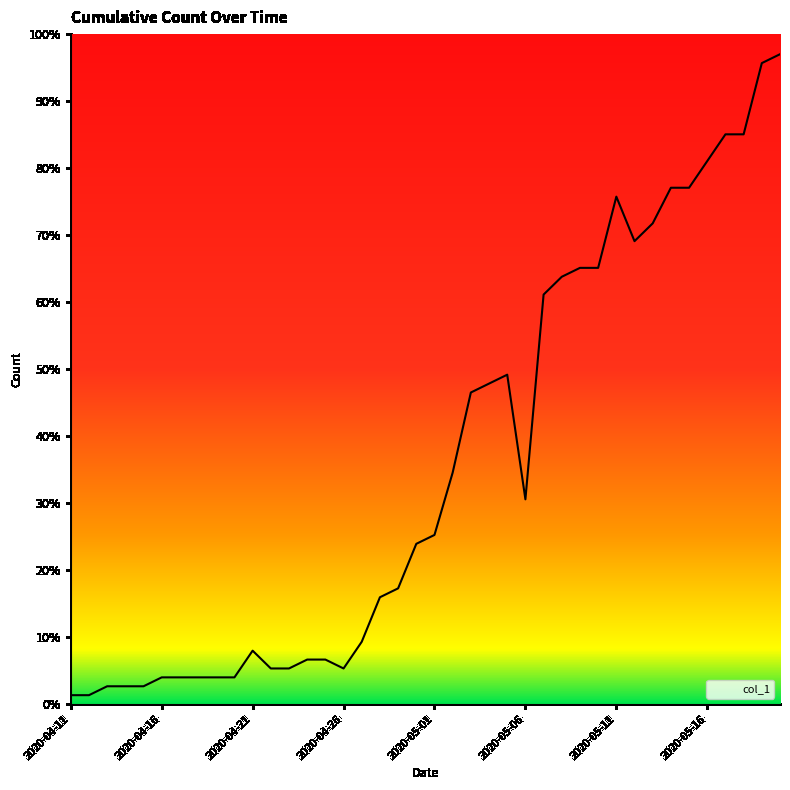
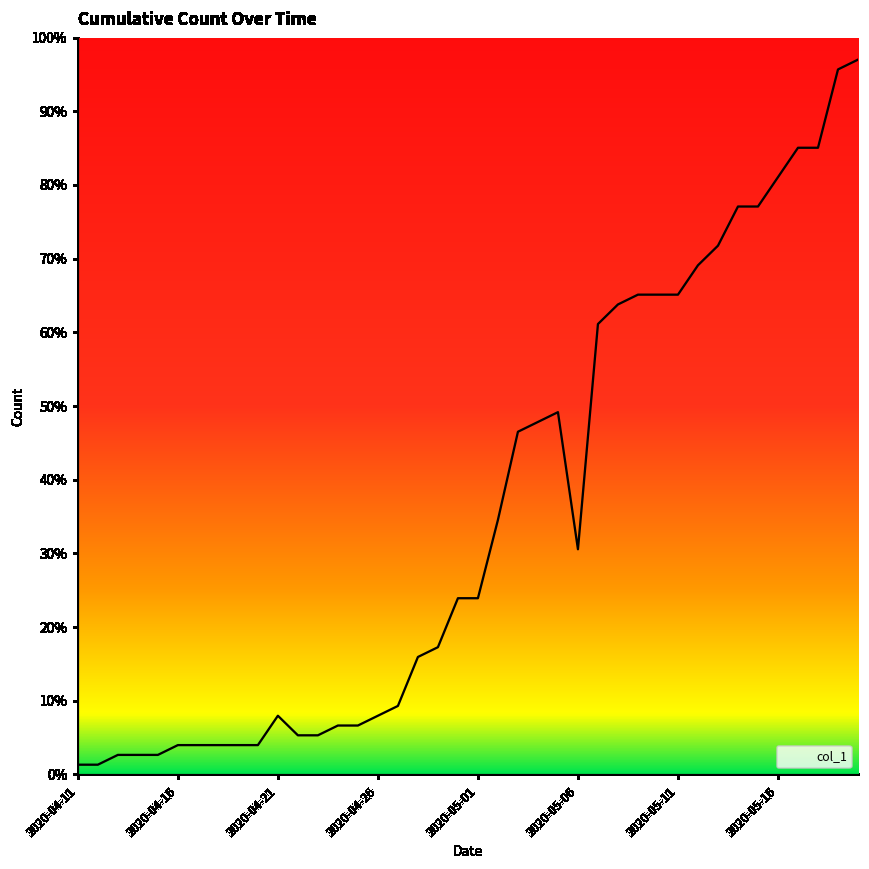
  {
    "2020-04-11": "1%",
    "2020-04-16": "4%",
    "2020-04-21": "8%",
-   "2020-04-26": "5%",
-   "2020-05-01": "25%",
+   "2020-04-26": "8%",
+   "2020-05-01": "24%",
    "2020-05-06": "31%",
-   "2020-05-11": "76%",
+   "2020-05-11": "65%",
    "2020-05-16": "81%"
  }
